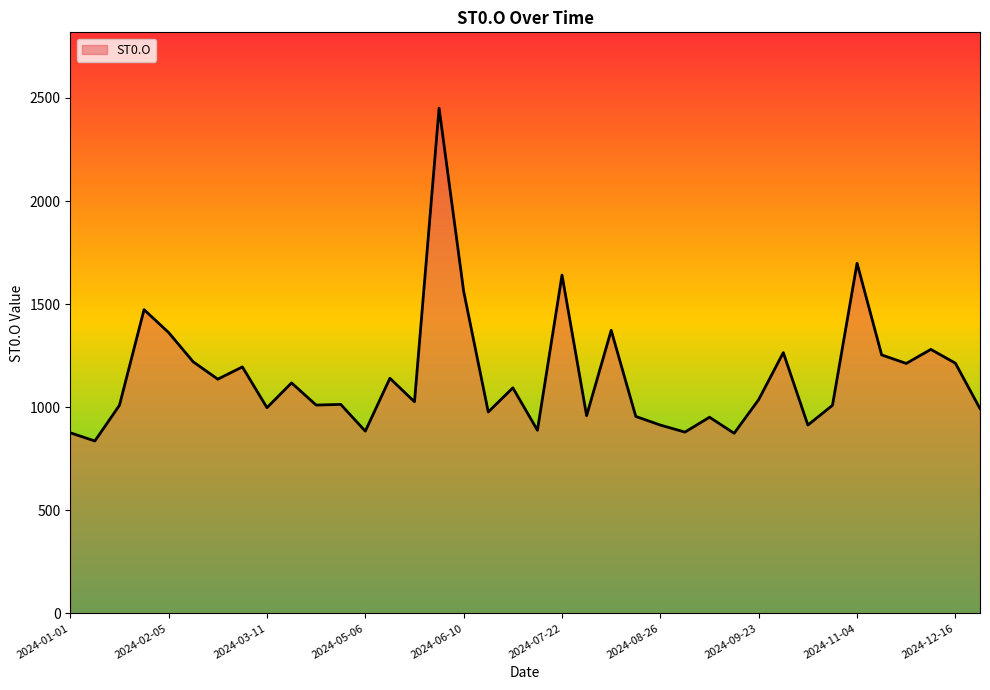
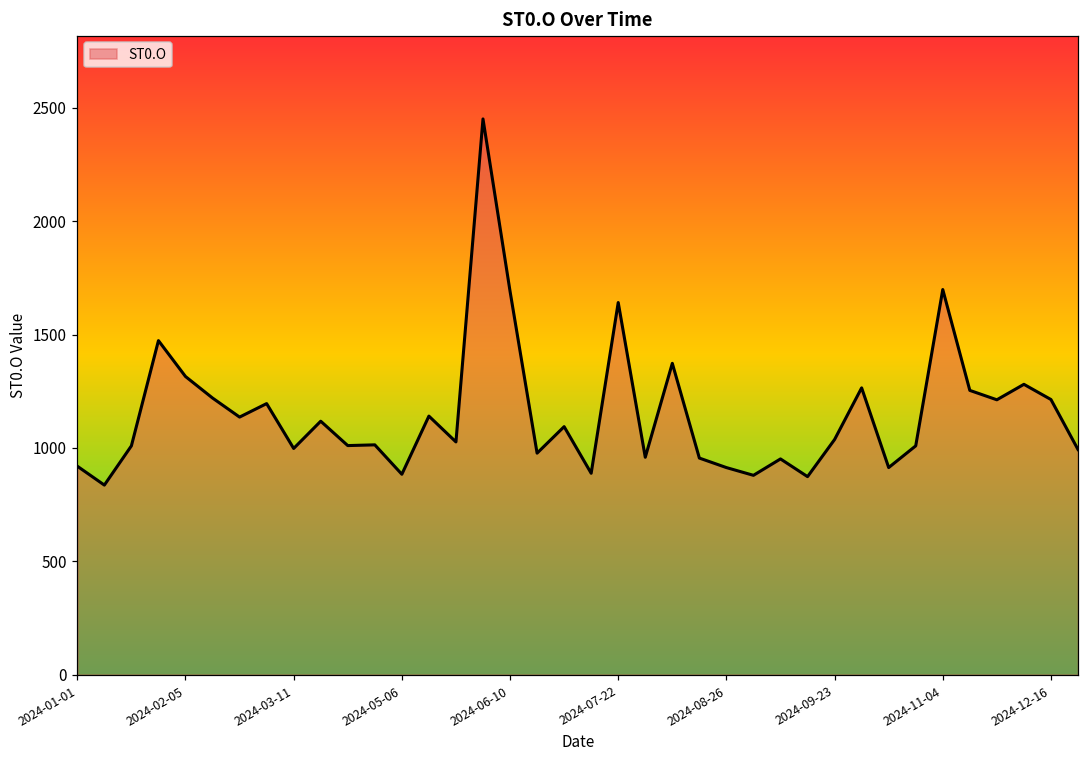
  {
-   "2024-01-01": 880,
-   "2024-02-05": 1360,
+   "2024-01-01": 920,
+   "2024-02-05": 1320,
    "2024-03-11": 1000,
    "2024-05-06": 880,
-   "2024-06-10": 1560,
+   "2024-06-10": 1690,
    "2024-07-22": 1640,
    "2024-08-26": 910,
    "2024-09-23": 1040,
    "2024-11-04": 1700,
    "2024-12-16": 1210
  }
